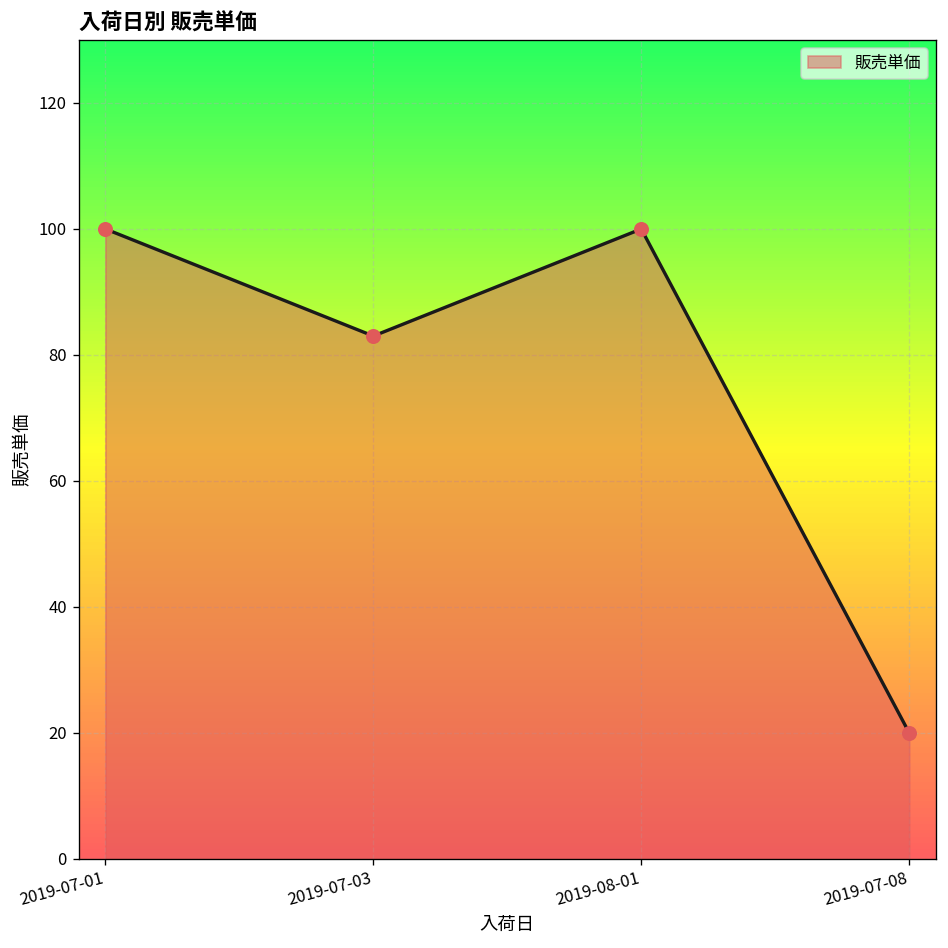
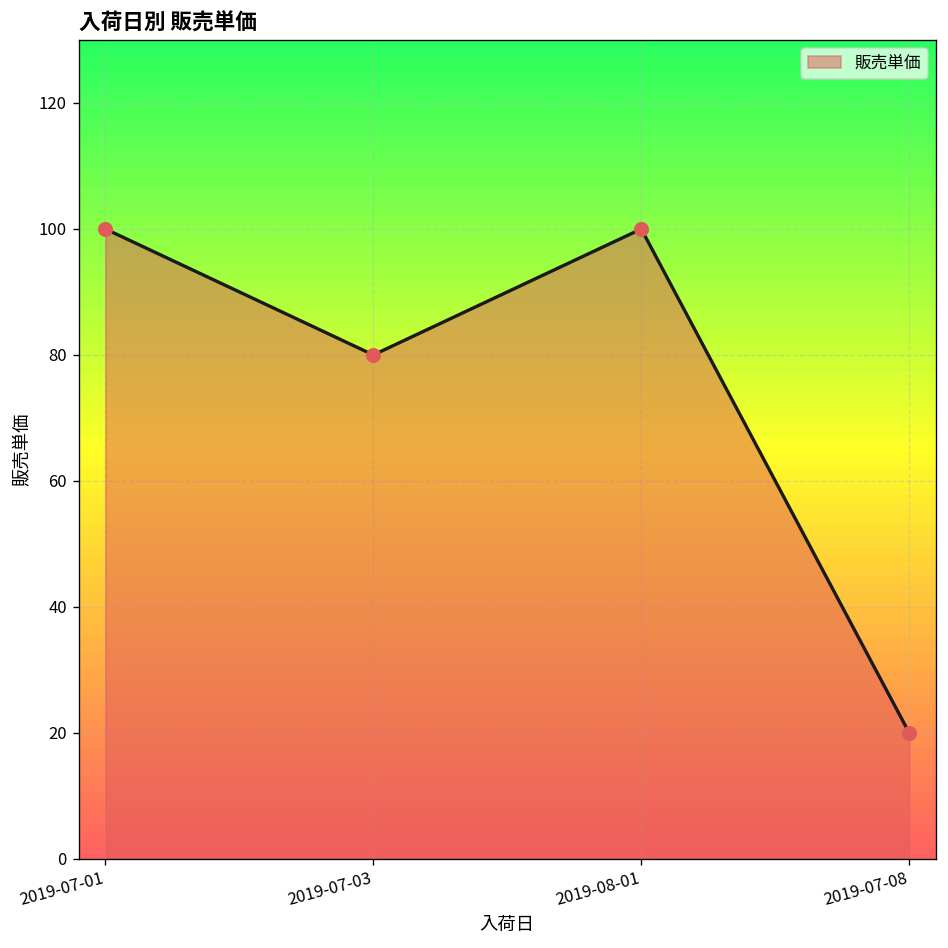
  {
    "2019-07-01": 100,
-   "2019-07-03": 83,
+   "2019-07-03": 80,
    "2019-08-01": 100,
    "2019-07-08": 20
  }
